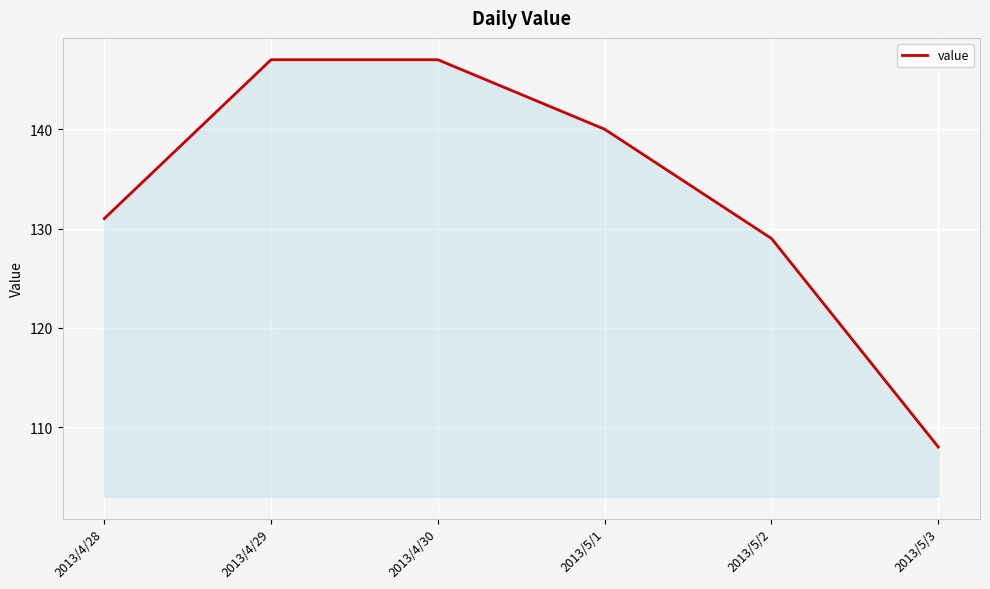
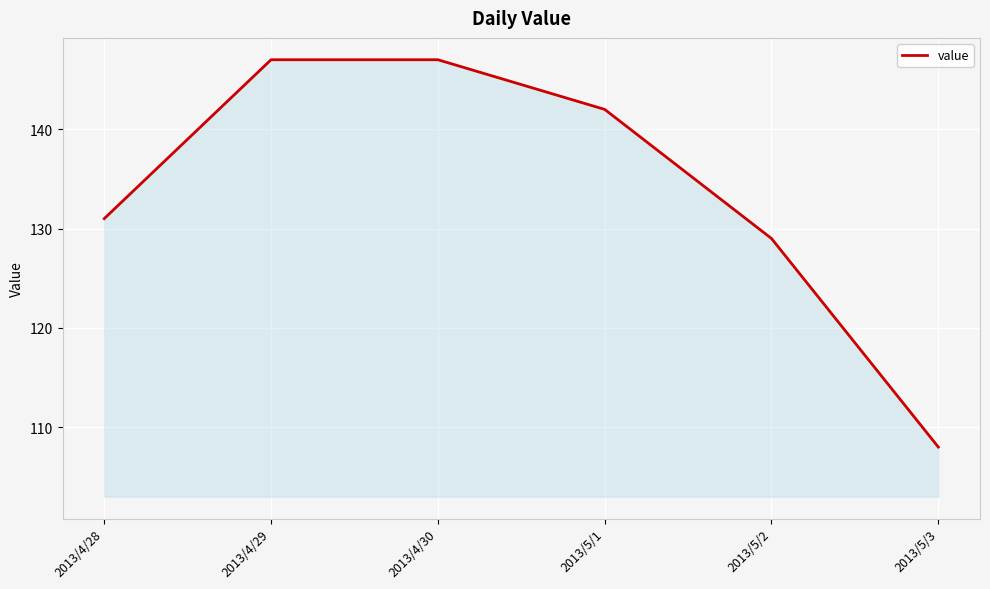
  {
    "2013/4/28": 131,
    "2013/4/29": 147,
    "2013/4/30": 147,
-   "2013/5/1": 140,
+   "2013/5/1": 142,
    "2013/5/2": 129,
    "2013/5/3": 108
  }
